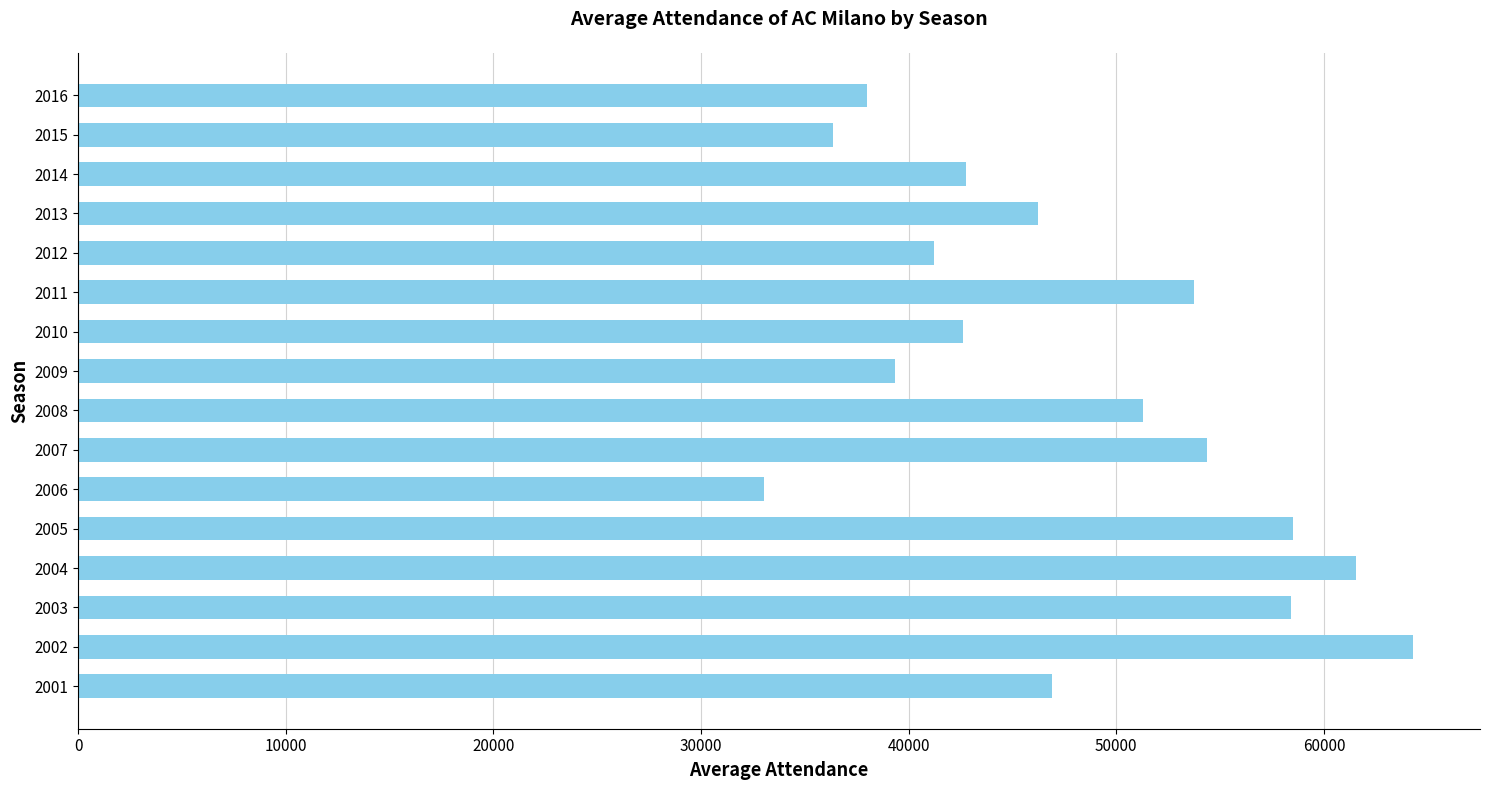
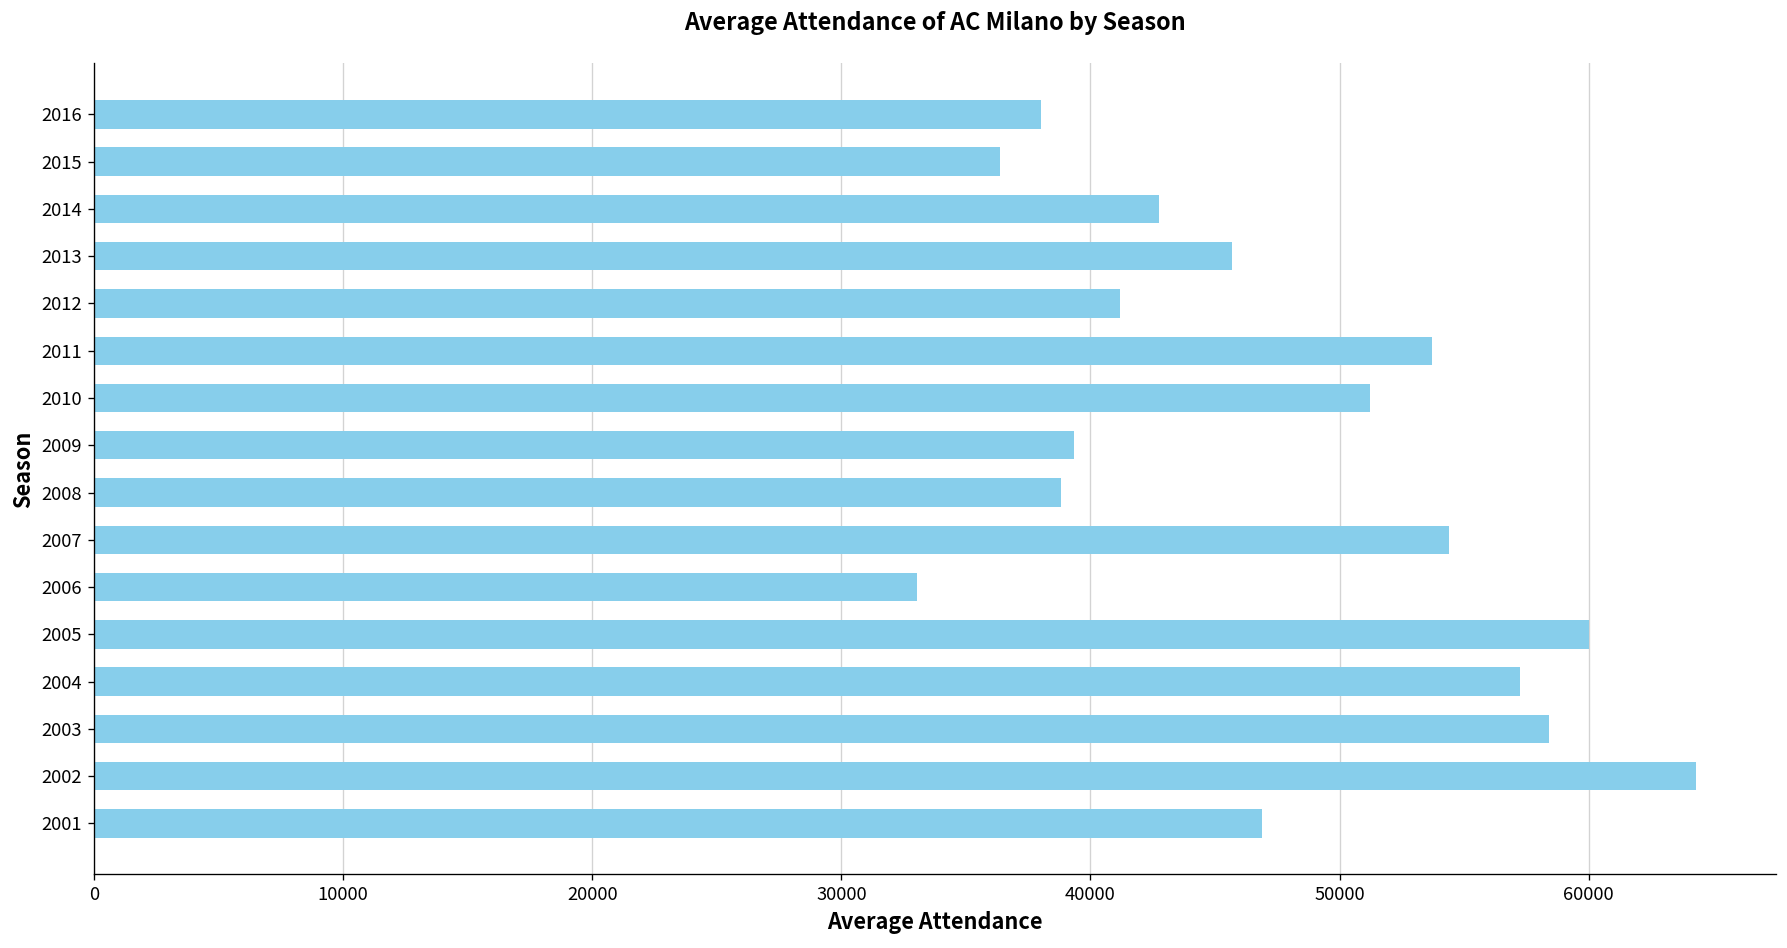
  {
    "2016": 38000,
    "2015": 36400,
    "2014": 42800,
-   "2013": 46200,
+   "2013": 45700,
    "2012": 41200,
    "2011": 53700,
-   "2010": 42600,
+   "2010": 51200,
    "2009": 39300,
-   "2008": 51300,
+   "2008": 38800,
    "2007": 54400,
    "2006": 33100,
-   "2005": 58500,
-   "2004": 61600,
+   "2005": 60000,
+   "2004": 57300,
    "2003": 58400,
    "2002": 64300,
    "2001": 46900
  }
